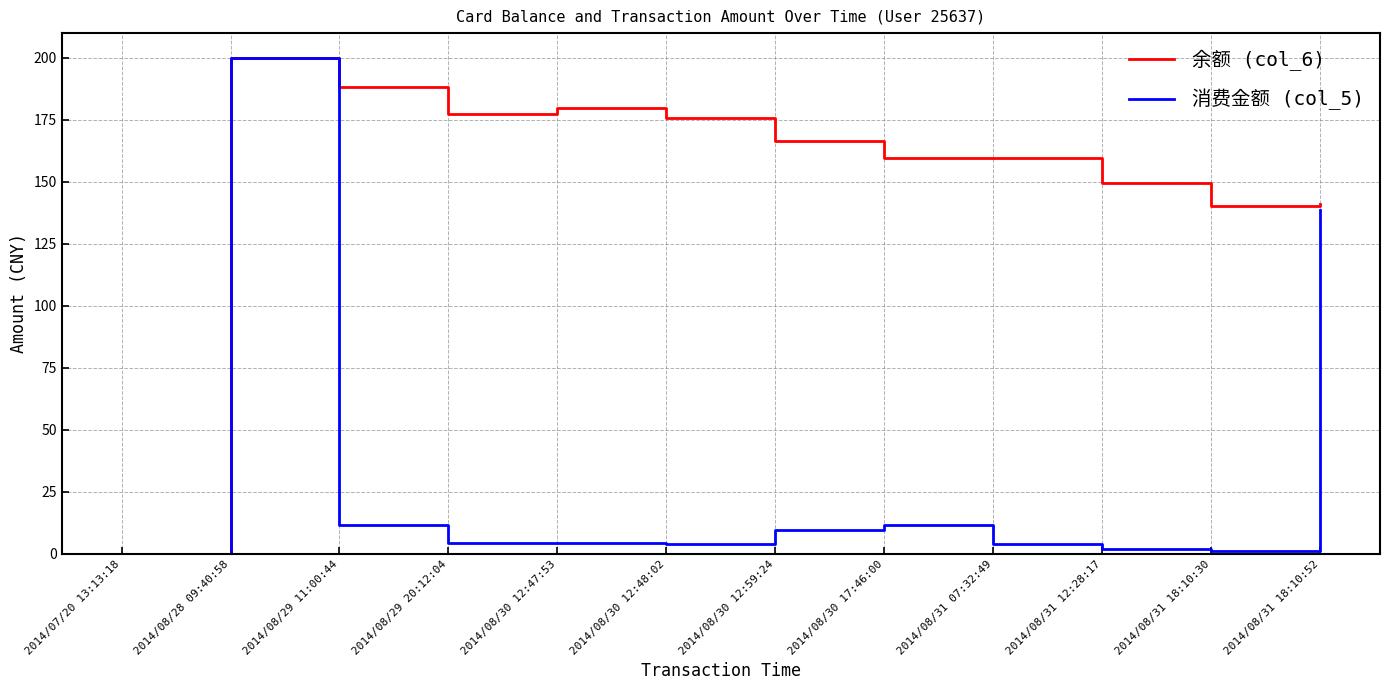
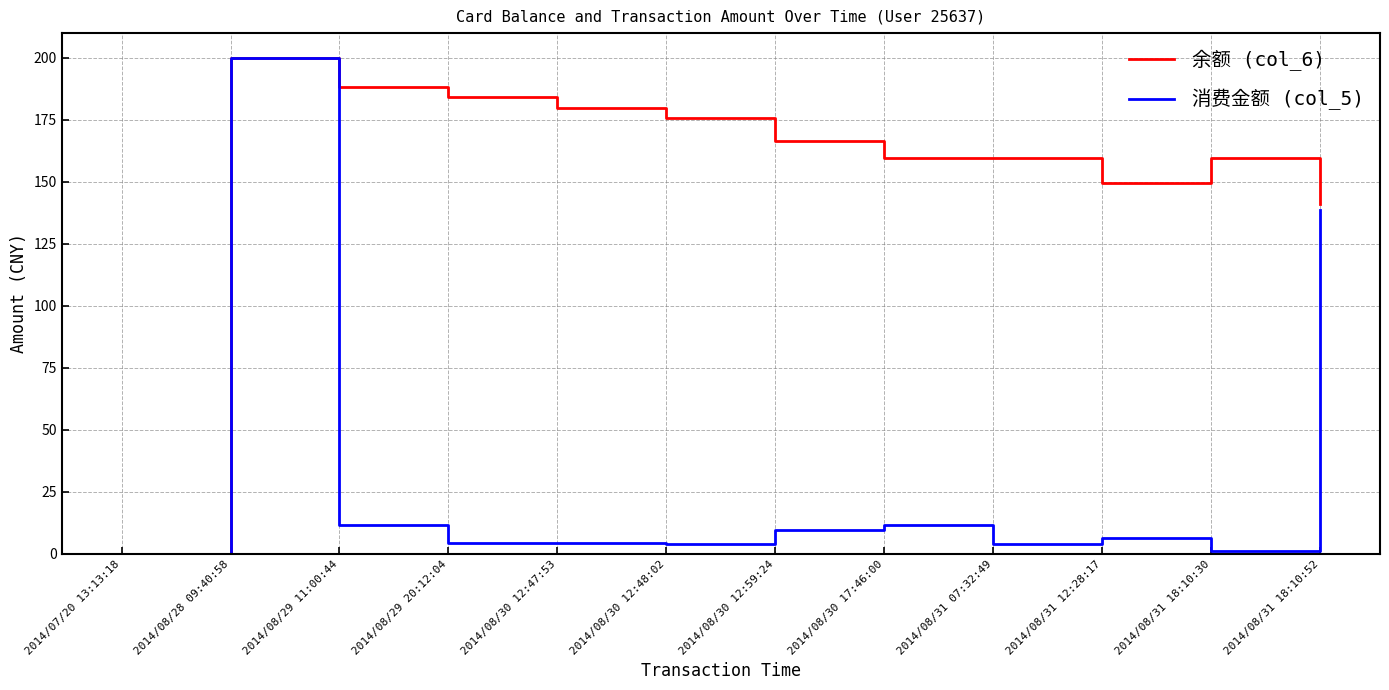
  {
    "余额 (col_6)": {
      "2014/08/29 11:00:44": 188,
-     "2014/08/29 20:12:04": 177,
+     "2014/08/29 20:12:04": 184,
      "2014/08/30 12:47:53": 180,
      "2014/08/30 12:48:02": 176,
      "2014/08/30 12:59:24": 166,
      "2014/08/30 17:46:00": 160,
      "2014/08/31 07:32:49": 160,
      "2014/08/31 12:28:17": 150,
-     "2014/08/31 18:10:30": 140,
+     "2014/08/31 18:10:30": 160,
      "2014/08/31 18:10:52": 141
    },
    "消费金额 (col_5)": {
      "2014/08/29 11:00:44": 12,
      "2014/08/29 20:12:04": 4,
      "2014/08/30 12:47:53": 4,
      "2014/08/30 12:48:02": 4,
      "2014/08/30 12:59:24": 10,
      "2014/08/30 17:46:00": 12,
      "2014/08/31 07:32:49": 4,
-     "2014/08/31 12:28:17": 2,
+     "2014/08/31 12:28:17": 6,
      "2014/08/31 18:10:30": 1,
      "2014/08/31 18:10:52": 139
    }
  }
